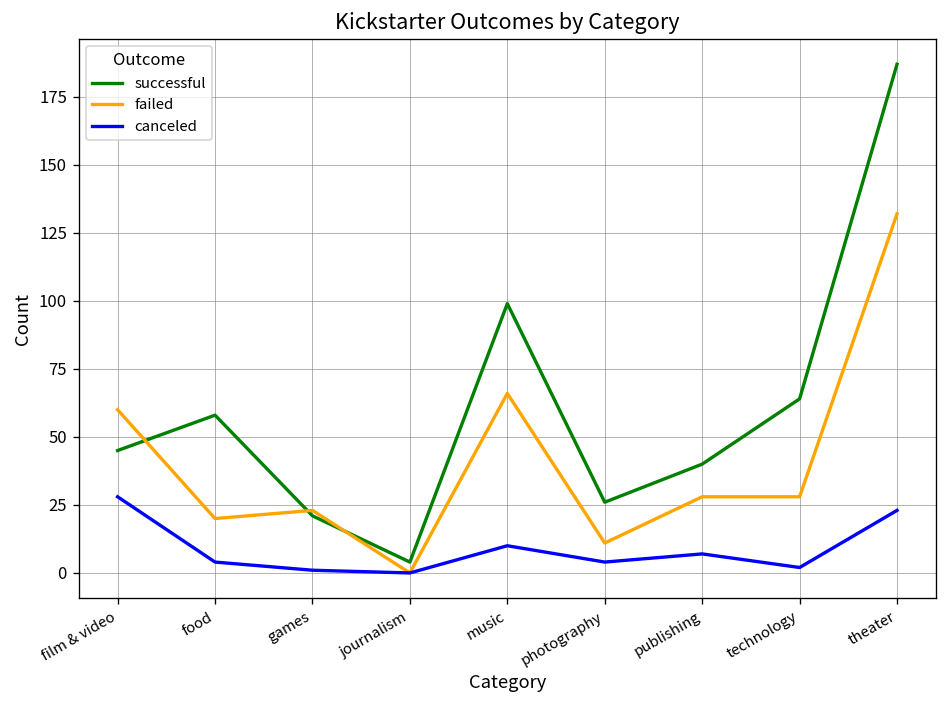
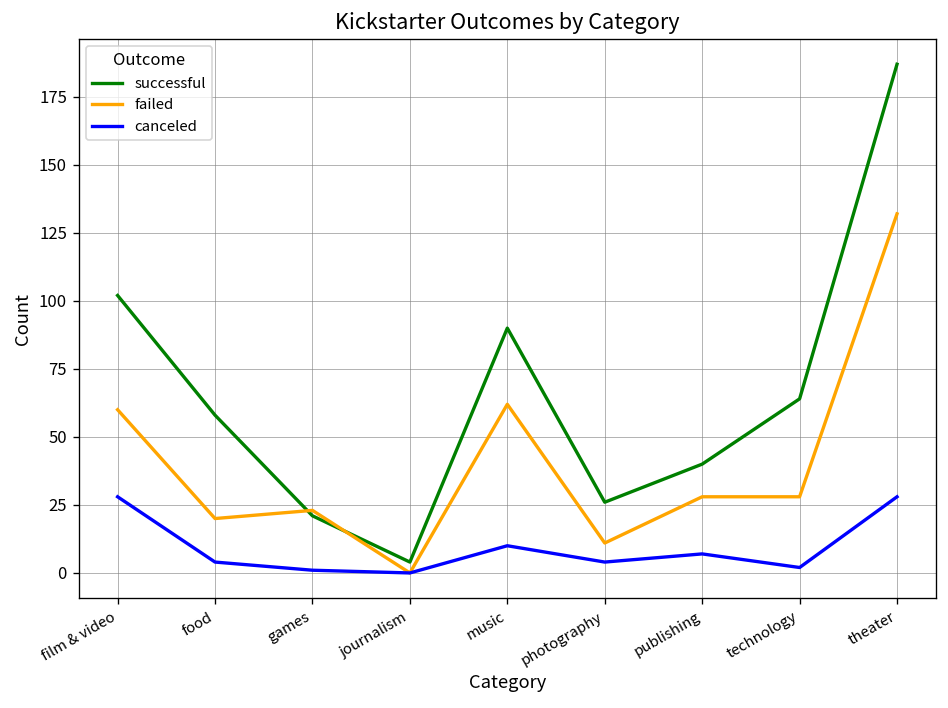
  {
    "successful": {
-     "film & video": 45,
+     "film & video": 102,
      "food": 58,
      "games": 21,
      "journalism": 4,
-     "music": 99,
+     "music": 90,
      "photography": 26,
      "publishing": 40,
      "technology": 64,
      "theater": 187
    },
    "failed": {
      "film & video": 60,
      "food": 20,
      "games": 23,
-     "music": 66,
+     "music": 62,
      "photography": 11,
      "publishing": 28,
      "technology": 28,
      "theater": 132
    },
    "canceled": {
      "film & video": 28,
      "food": 4,
      "games": 1,
      "music": 10,
      "photography": 4,
      "publishing": 7,
      "technology": 2,
-     "theater": 23
+     "theater": 28
    }
  }
